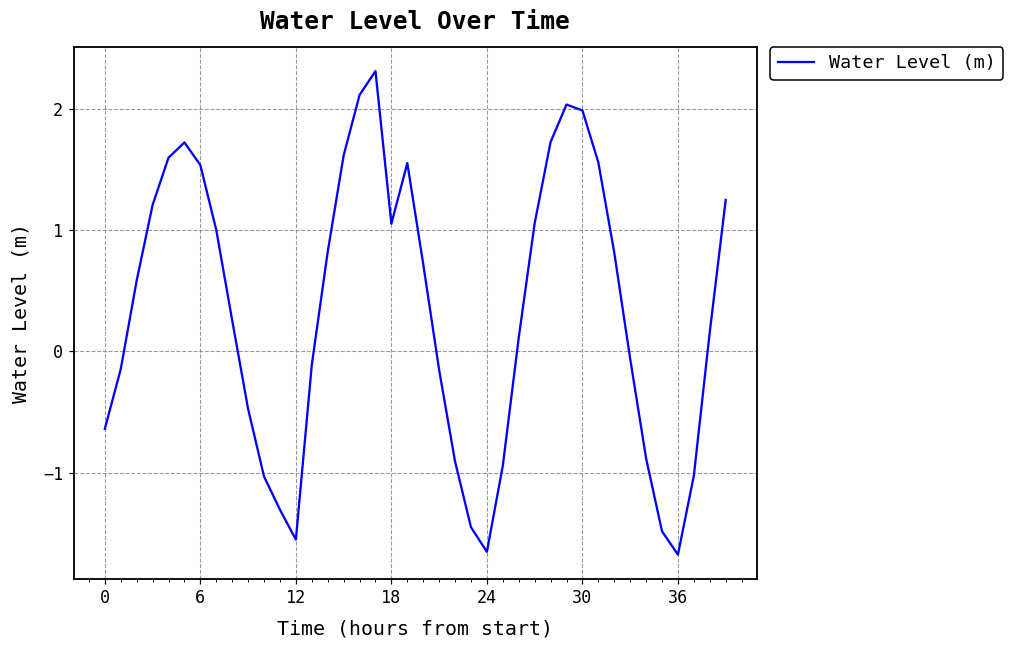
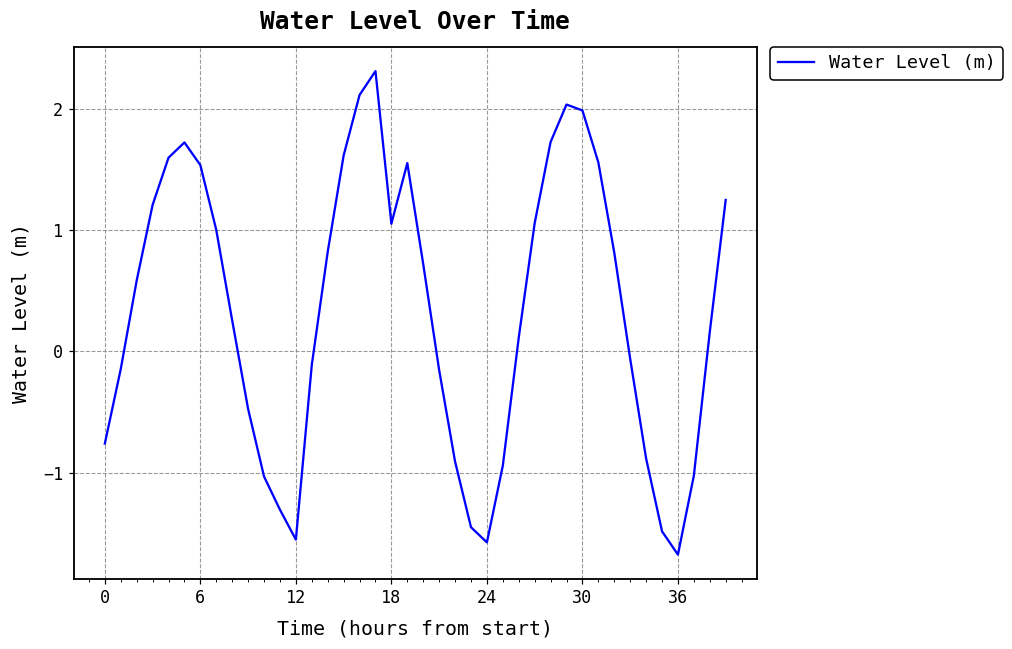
  {
-   "0": -0.64,
+   "0": -0.76,
    "6": 1.54,
    "12": -1.55,
    "18": 1.05,
-   "24": -1.65,
+   "24": -1.57,
    "30": 1.99,
    "36": -1.67
  }
